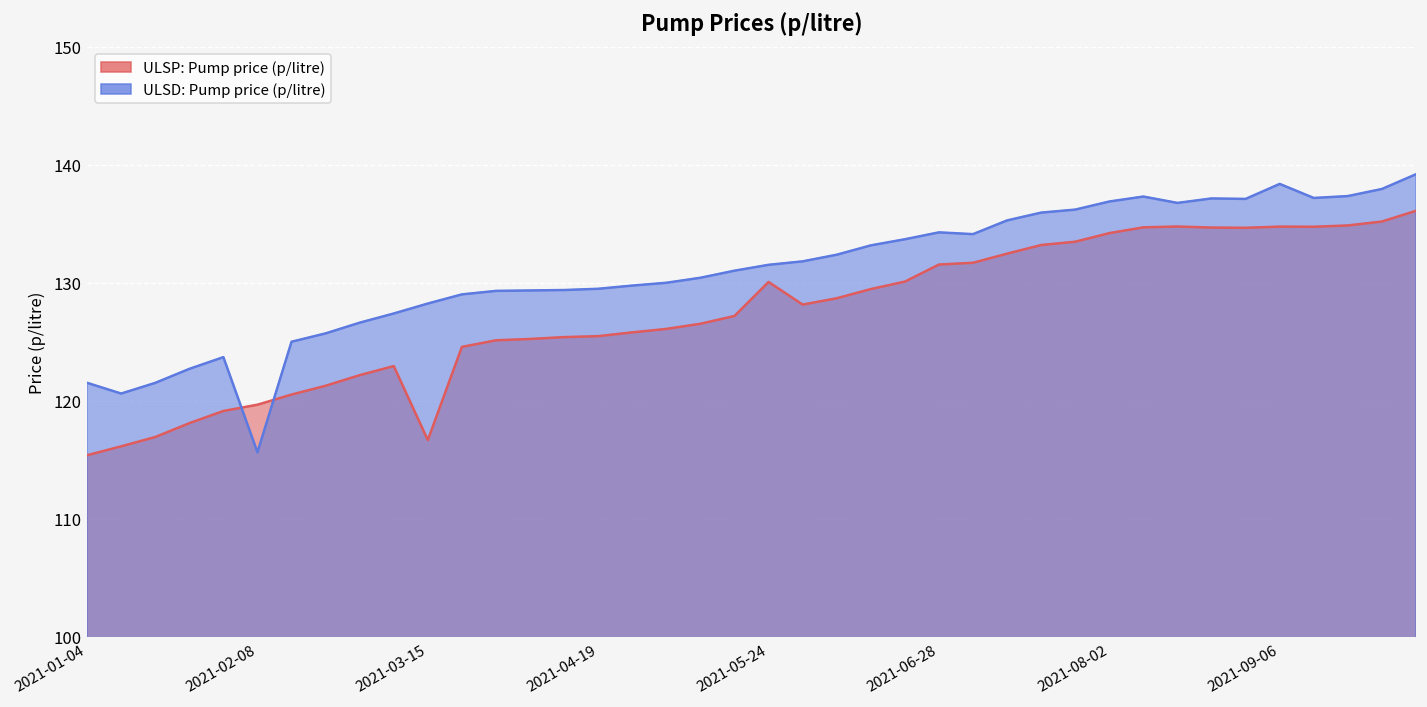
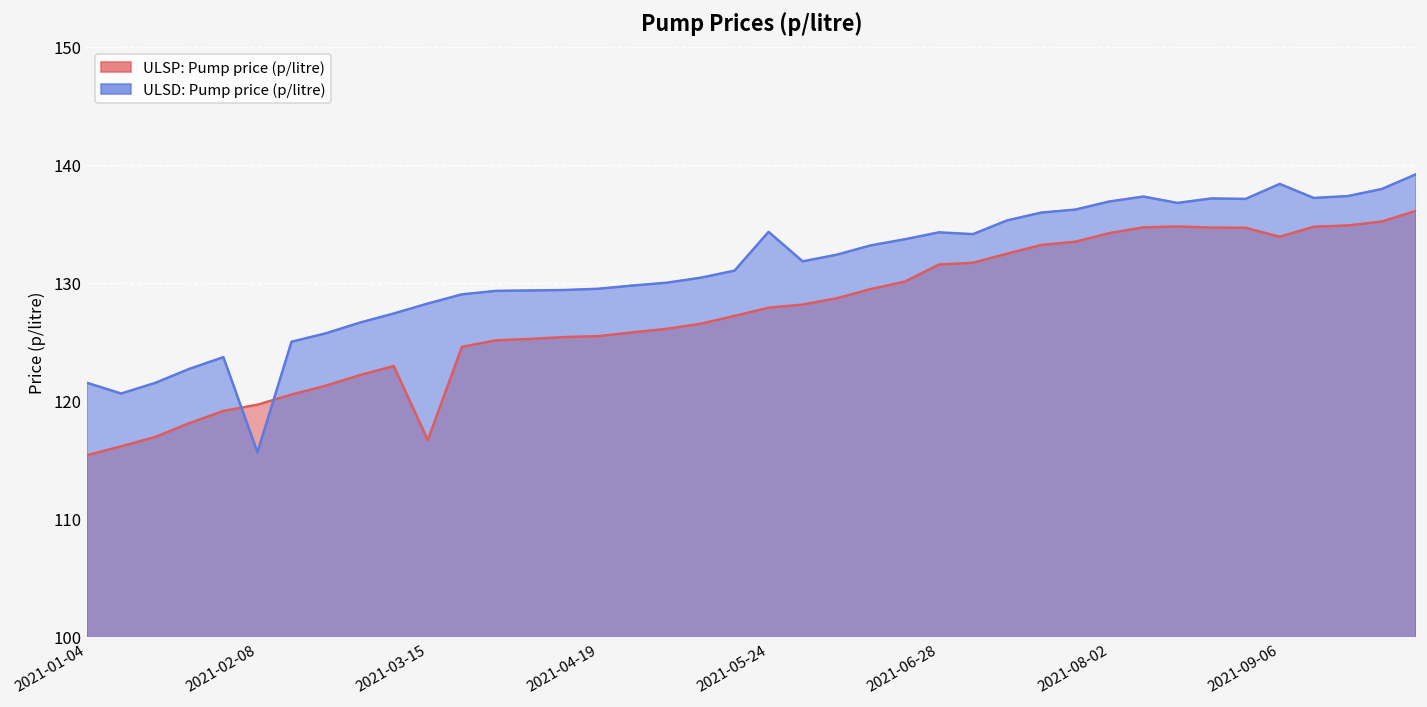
  {
    "ULSP: Pump price (p/litre)": {
      "2021-01-04": 115,
      "2021-02-08": 120,
      "2021-03-15": 117,
      "2021-04-19": 125,
-     "2021-05-24": 130,
+     "2021-05-24": 128,
      "2021-06-28": 132,
      "2021-08-02": 134,
-     "2021-09-06": 135
+     "2021-09-06": 134
    },
    "ULSD: Pump price (p/litre)": {
      "2021-01-04": 122,
      "2021-02-08": 116,
      "2021-03-15": 128,
      "2021-04-19": 129,
-     "2021-05-24": 132,
+     "2021-05-24": 134,
      "2021-06-28": 134,
      "2021-08-02": 137,
      "2021-09-06": 138
    }
  }
